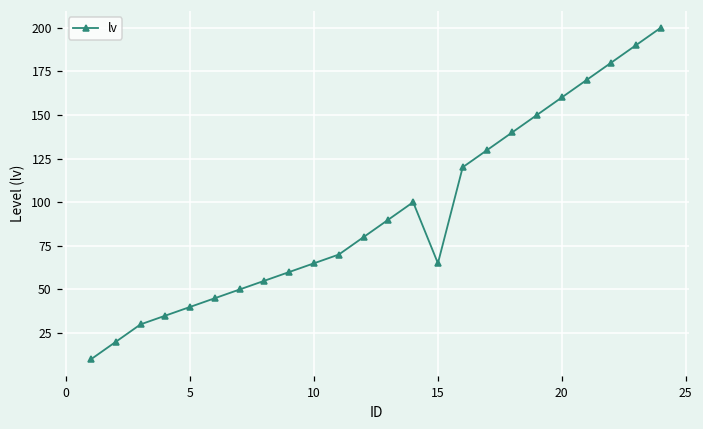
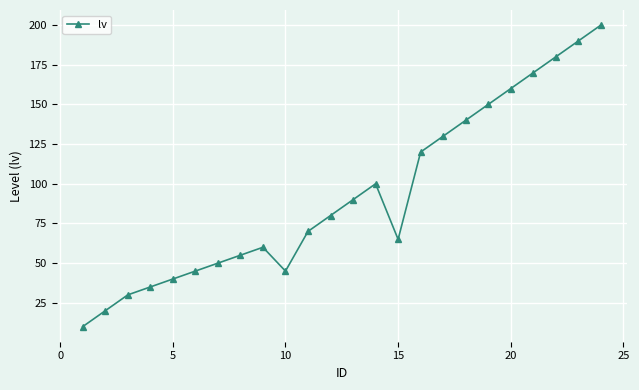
  {
    "5": 40,
-   "10": 65,
+   "10": 45,
    "15": 65,
    "20": 160
  }
